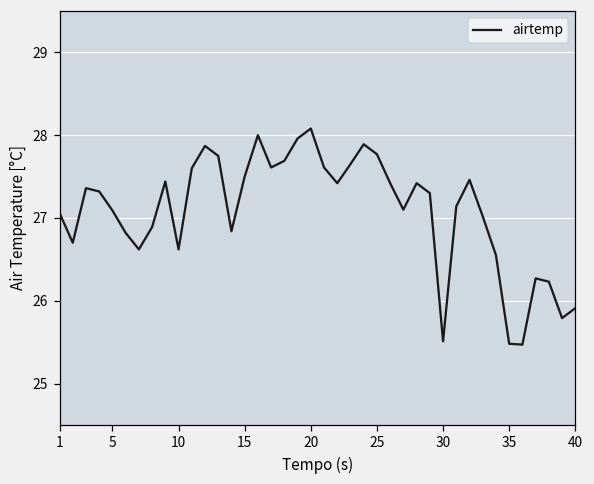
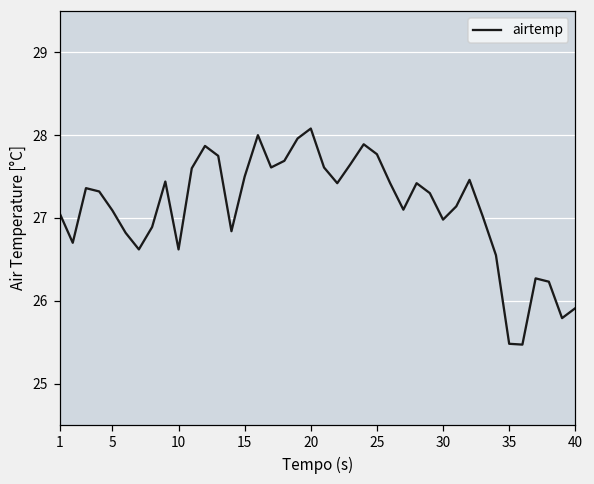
  {
    "1": 27.1,
    "5": 27.1,
    "10": 26.6,
    "15": 27.5,
    "20": 28.1,
    "25": 27.8,
-   "30": 25.5,
+   "30": 27.0,
    "35": 25.5,
    "40": 25.9
  }
